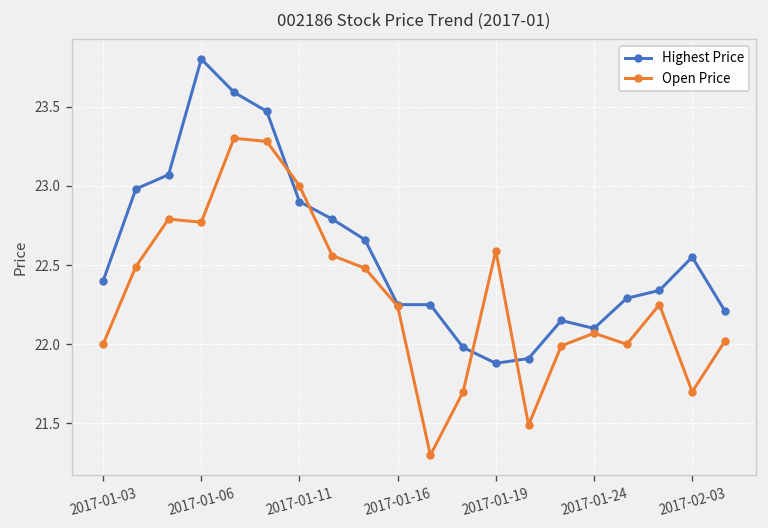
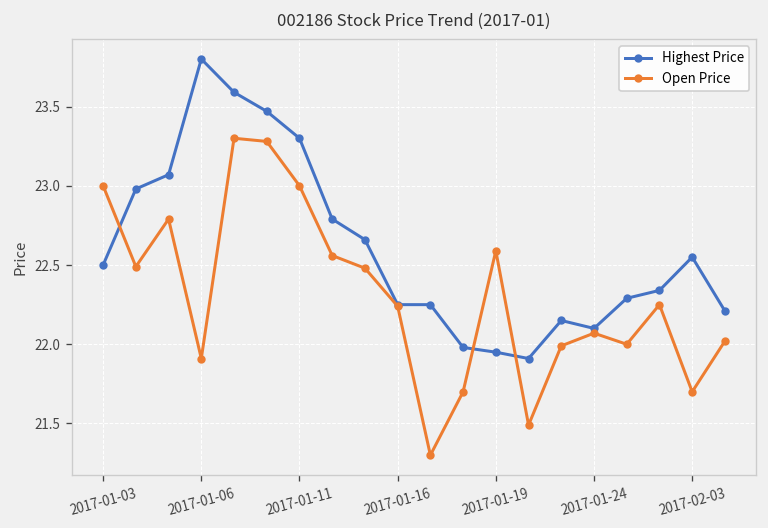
  {
    "Highest Price": {
-     "2017-01-03": 22.4,
+     "2017-01-03": 22.5,
      "2017-01-06": 23.80,
-     "2017-01-11": 22.9,
-     "2017-01-19": 21.88,
+     "2017-01-11": 23.3,
+     "2017-01-19": 21.95,
      "2017-01-24": 22.10,
      "2017-02-03": 22.55
    },
    "Open Price": {
-     "2017-01-03": 22,
-     "2017-01-06": 22.77,
+     "2017-01-03": 23,
+     "2017-01-06": 21.91,
      "2017-01-11": 23.00,
      "2017-01-19": 22.59,
      "2017-01-24": 22.07,
      "2017-02-03": 21.70
    }
  }
